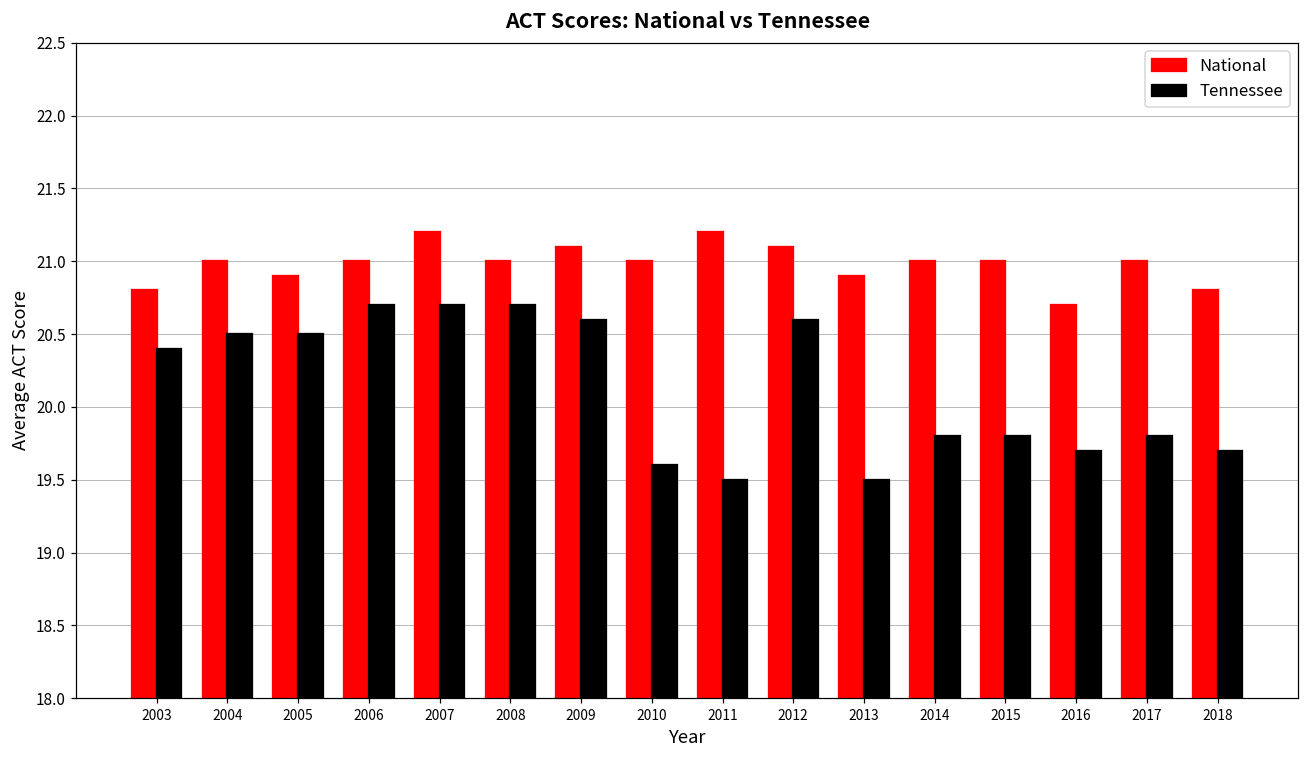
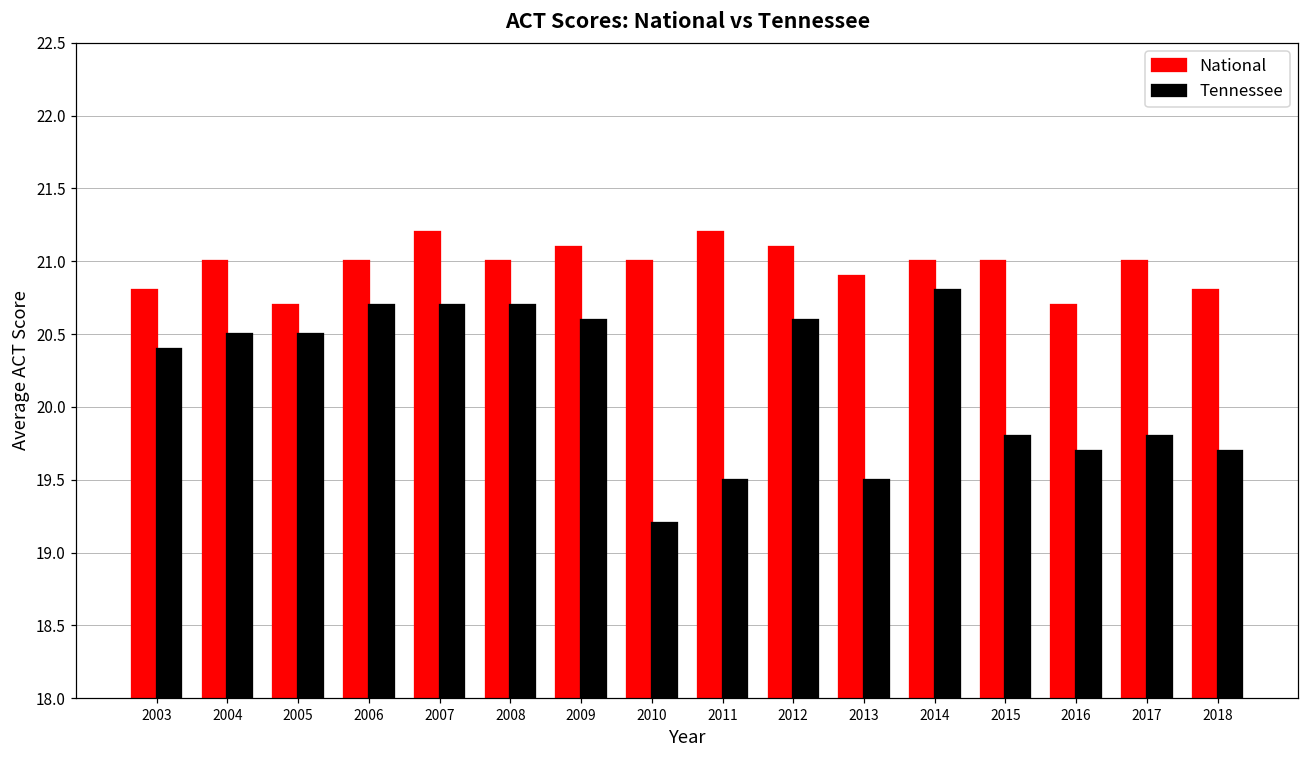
  {
    "National": {
      "2003": 20.8,
      "2004": 21.0,
-     "2005": 20.9,
+     "2005": 20.7,
      "2006": 21.0,
      "2007": 21.2,
      "2008": 21.0,
      "2009": 21.1,
      "2010": 21.0,
      "2011": 21.2,
      "2012": 21.1,
      "2013": 20.9,
      "2014": 21.0,
      "2015": 21.0,
      "2016": 20.7,
      "2017": 21.0,
      "2018": 20.8
    },
    "Tennessee": {
      "2003": 20.4,
      "2004": 20.5,
      "2005": 20.5,
      "2006": 20.7,
      "2007": 20.7,
      "2008": 20.7,
      "2009": 20.6,
-     "2010": 19.6,
+     "2010": 19.2,
      "2011": 19.5,
      "2012": 20.6,
      "2013": 19.5,
-     "2014": 19.8,
+     "2014": 20.8,
      "2015": 19.8,
      "2016": 19.7,
      "2017": 19.8,
      "2018": 19.7
    }
  }
